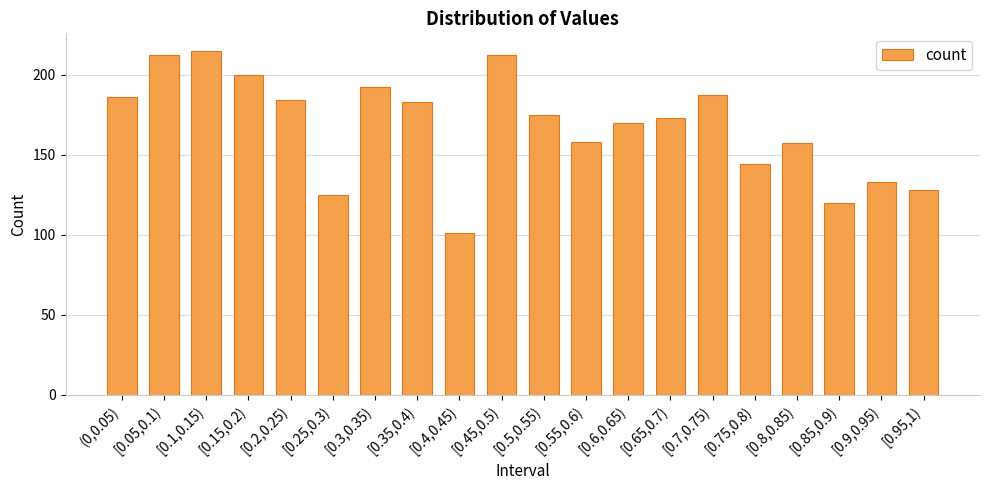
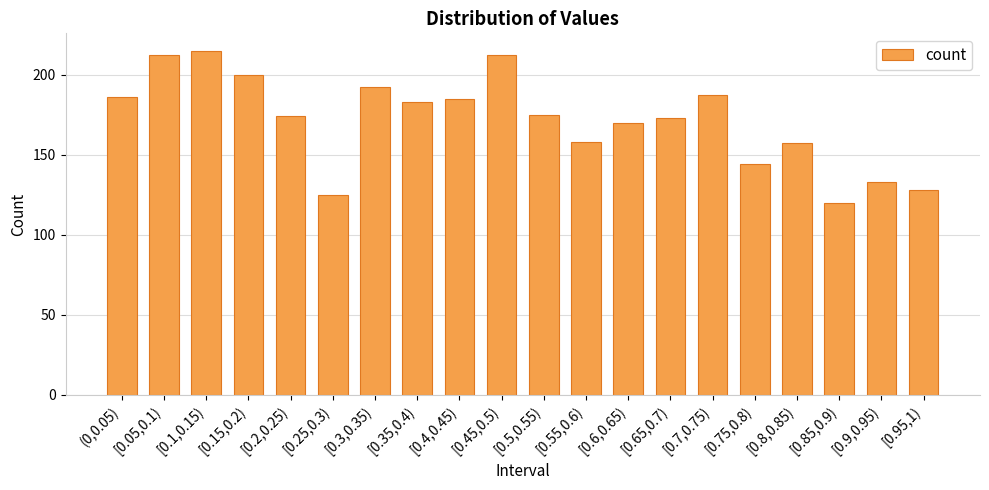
  {
    "(0,0.05)": 186,
    "[0.05,0.1)": 212,
    "[0.1,0.15)": 215,
    "[0.15,0.2)": 200,
-   "[0.2,0.25)": 184,
+   "[0.2,0.25)": 174,
    "[0.25,0.3)": 125,
    "[0.3,0.35)": 192,
    "[0.35,0.4)": 183,
-   "[0.4,0.45)": 101,
+   "[0.4,0.45)": 185,
    "[0.45,0.5)": 212,
    "[0.5,0.55)": 175,
    "[0.55,0.6)": 158,
    "[0.6,0.65)": 170,
    "[0.65,0.7)": 173,
    "[0.7,0.75)": 187,
    "[0.75,0.8)": 144,
    "[0.8,0.85)": 157,
    "[0.85,0.9)": 120,
    "[0.9,0.95)": 133,
    "[0.95,1)": 128
  }
